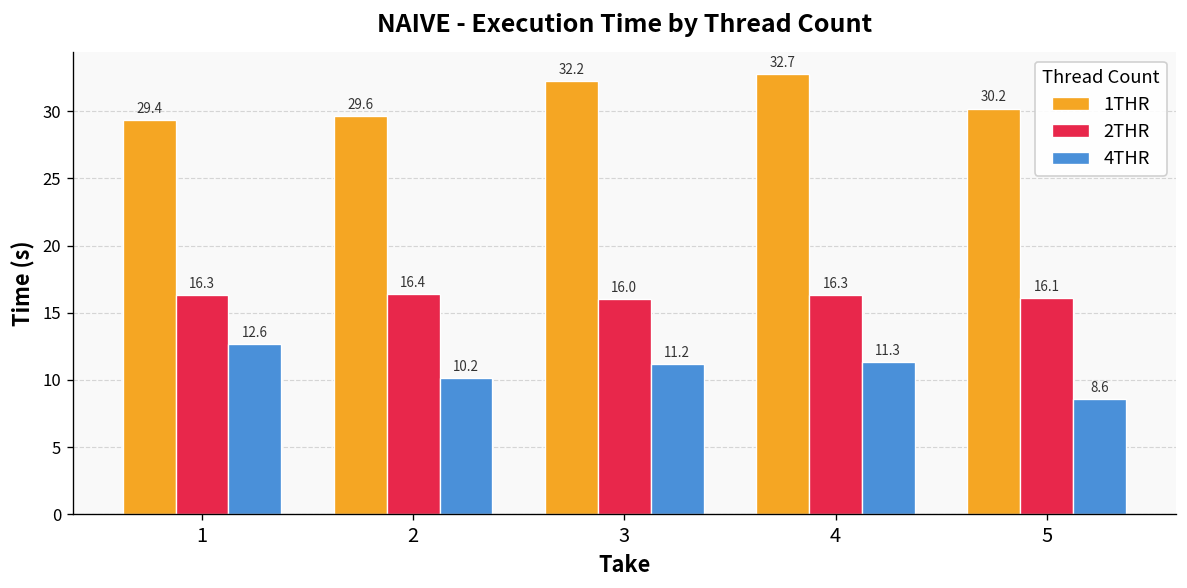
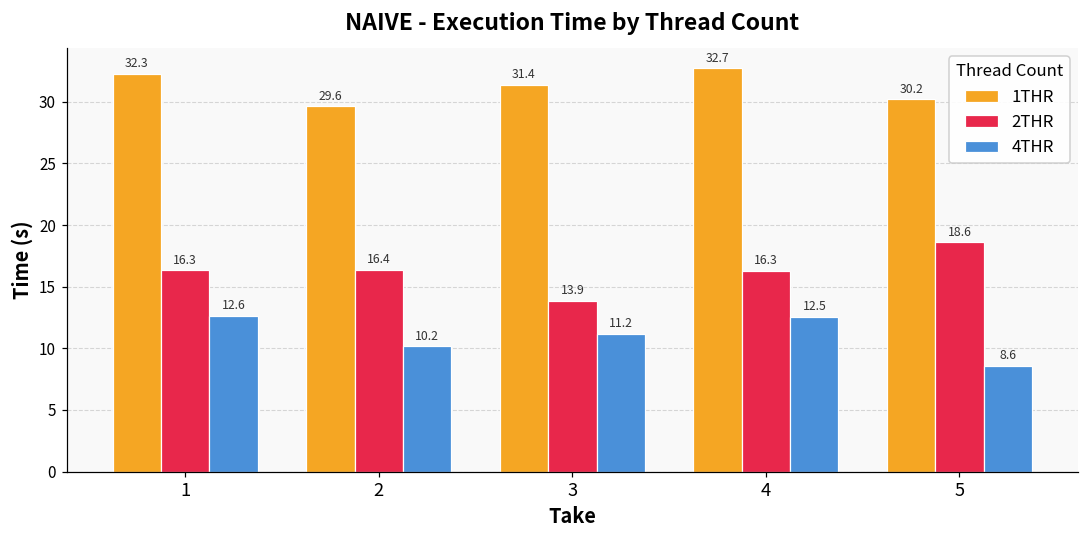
  {
    "1THR": {
-     "1": 29.4,
+     "1": 32.3,
      "2": 29.6,
-     "3": 32.2,
+     "3": 31.4,
      "4": 32.7,
      "5": 30.2
    },
    "2THR": {
      "1": 16.3,
      "2": 16.4,
-     "3": 16.0,
+     "3": 13.9,
      "4": 16.3,
-     "5": 16.1
+     "5": 18.6
    },
    "4THR": {
      "1": 12.6,
      "2": 10.2,
      "3": 11.2,
-     "4": 11.3,
+     "4": 12.5,
      "5": 8.6
    }
  }
